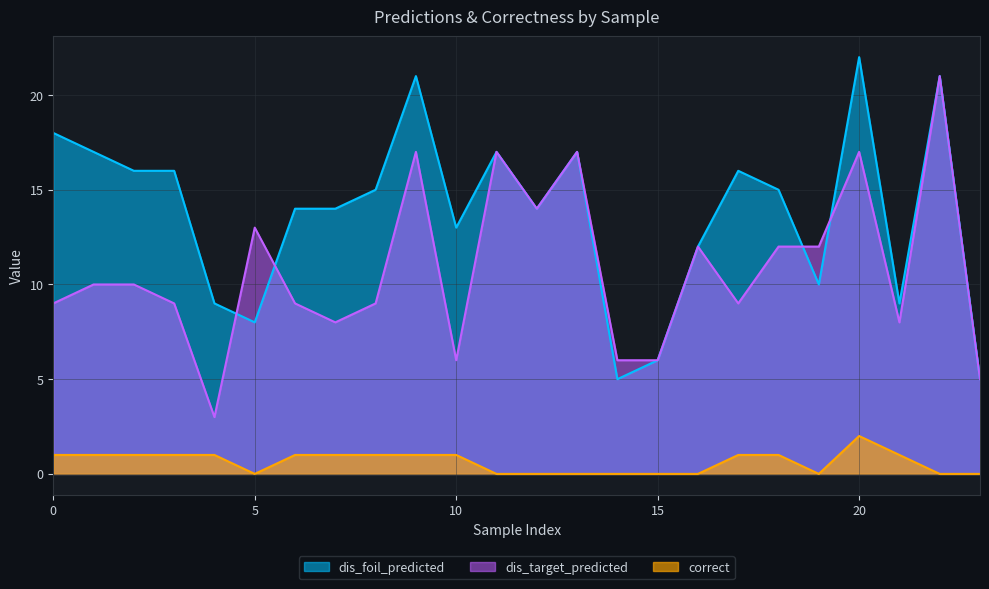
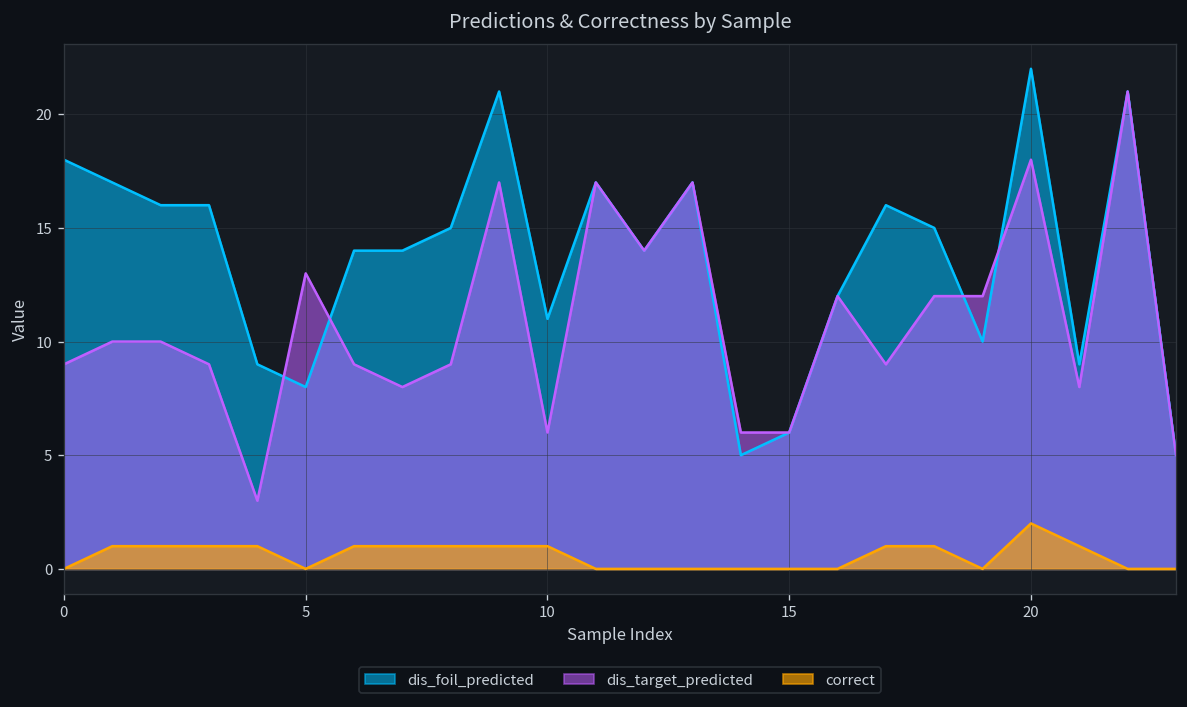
  {
    "dis_foil_predicted": {
      "0": 18,
      "5": 8,
-     "10": 13,
+     "10": 11,
      "20": 22
    },
    "dis_target_predicted": {
      "0": 9,
      "5": 13,
      "10": 6,
-     "20": 17
+     "20": 18
    },
    "correct": {
-     "0": 1,
+     "0": 0,
      "5": 0,
      "10": 1,
      "15": 0,
      "20": 2
    }
  }
